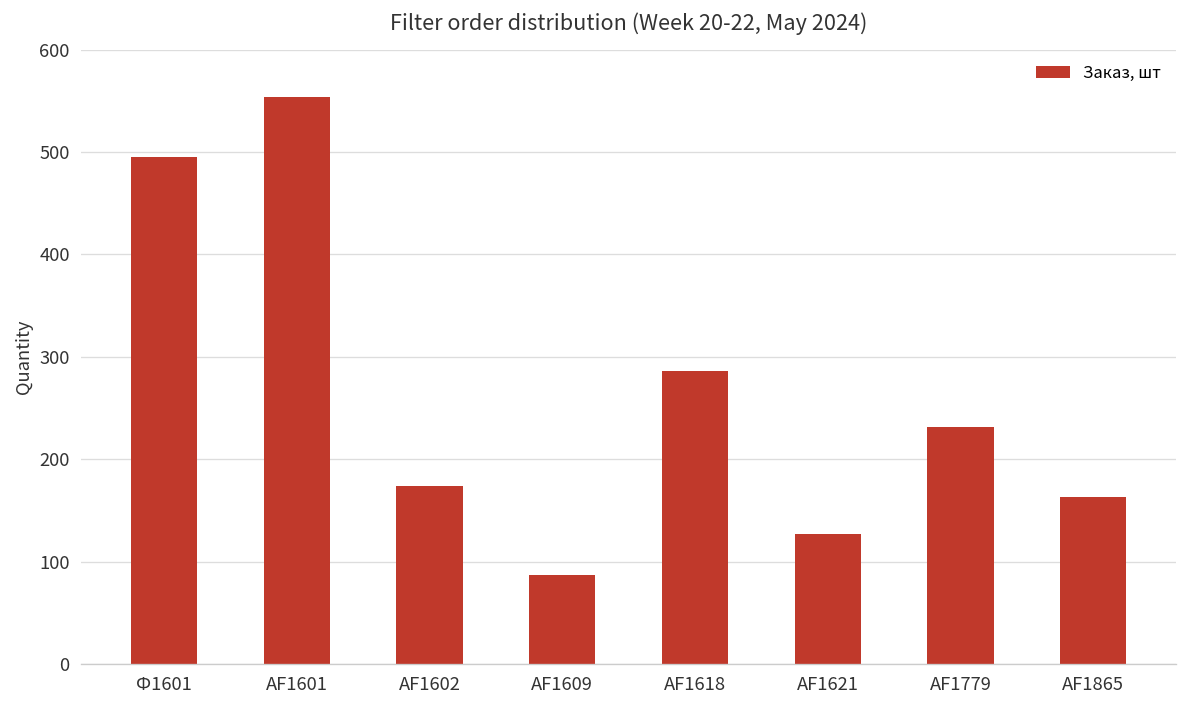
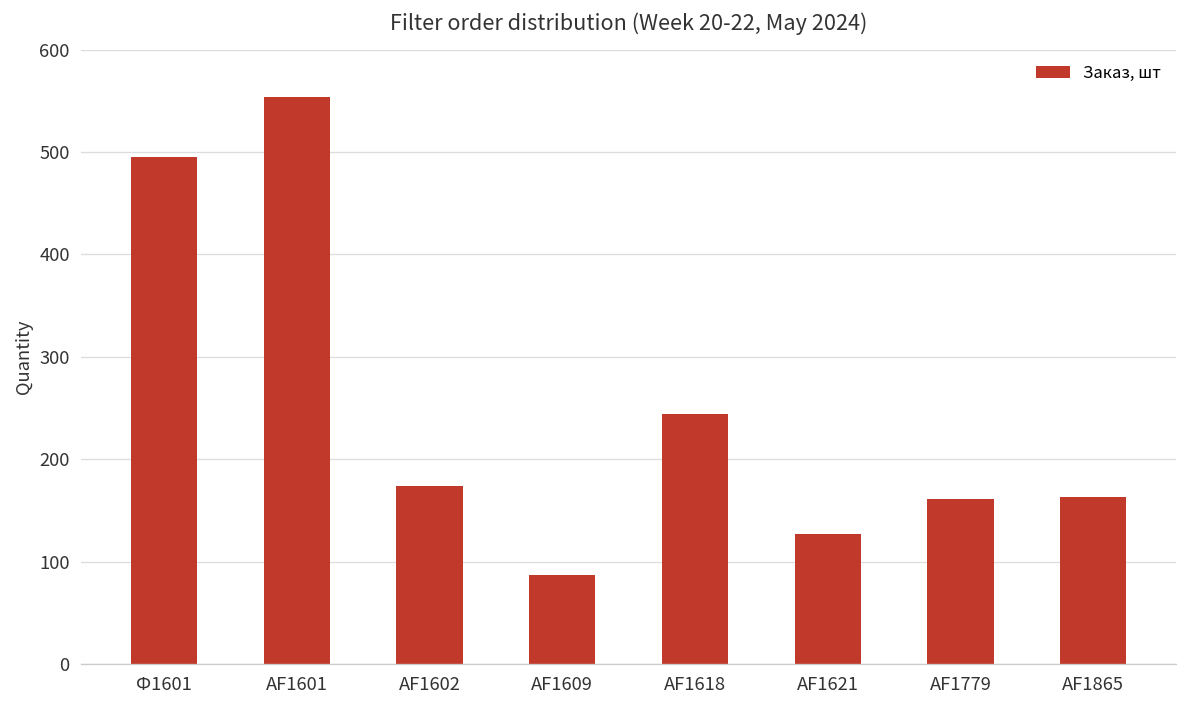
  {
    "Ф1601": 500,
    "AF1601": 550,
    "AF1602": 170,
    "AF1609": 90,
-   "AF1618": 290,
+   "AF1618": 240,
    "AF1621": 130,
-   "AF1779": 230,
+   "AF1779": 160,
    "AF1865": 160
  }
